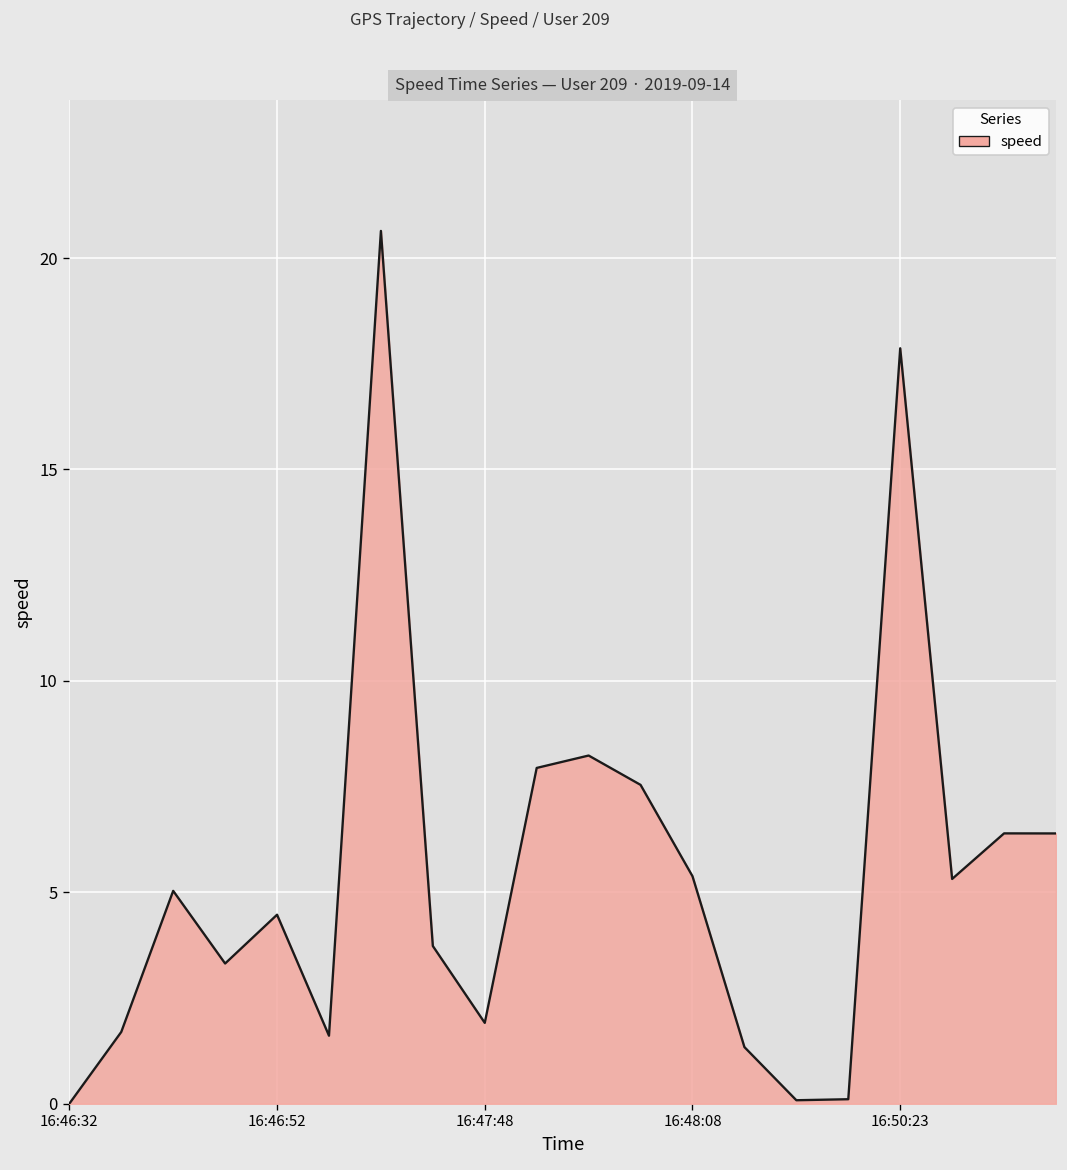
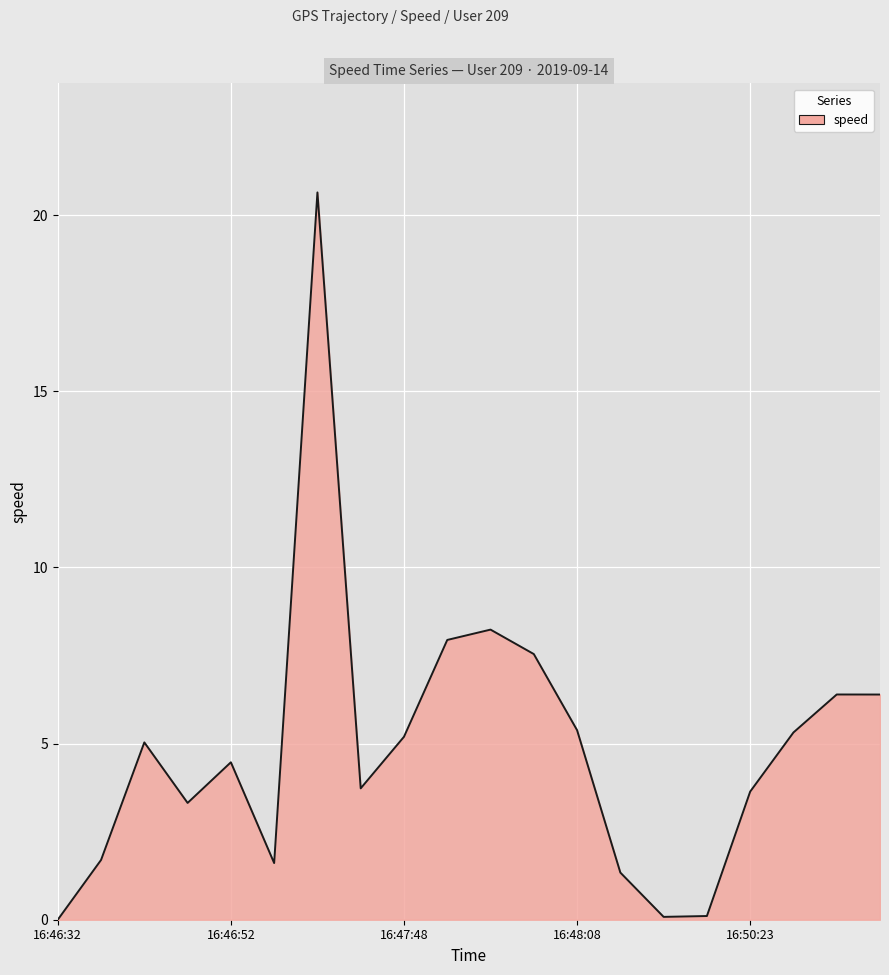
  {
    "16:46:32": 0.0,
    "16:46:52": 4.5,
-   "16:47:48": 1.9,
+   "16:47:48": 5.2,
    "16:48:08": 5.4,
-   "16:50:23": 17.9
+   "16:50:23": 3.6
  }
